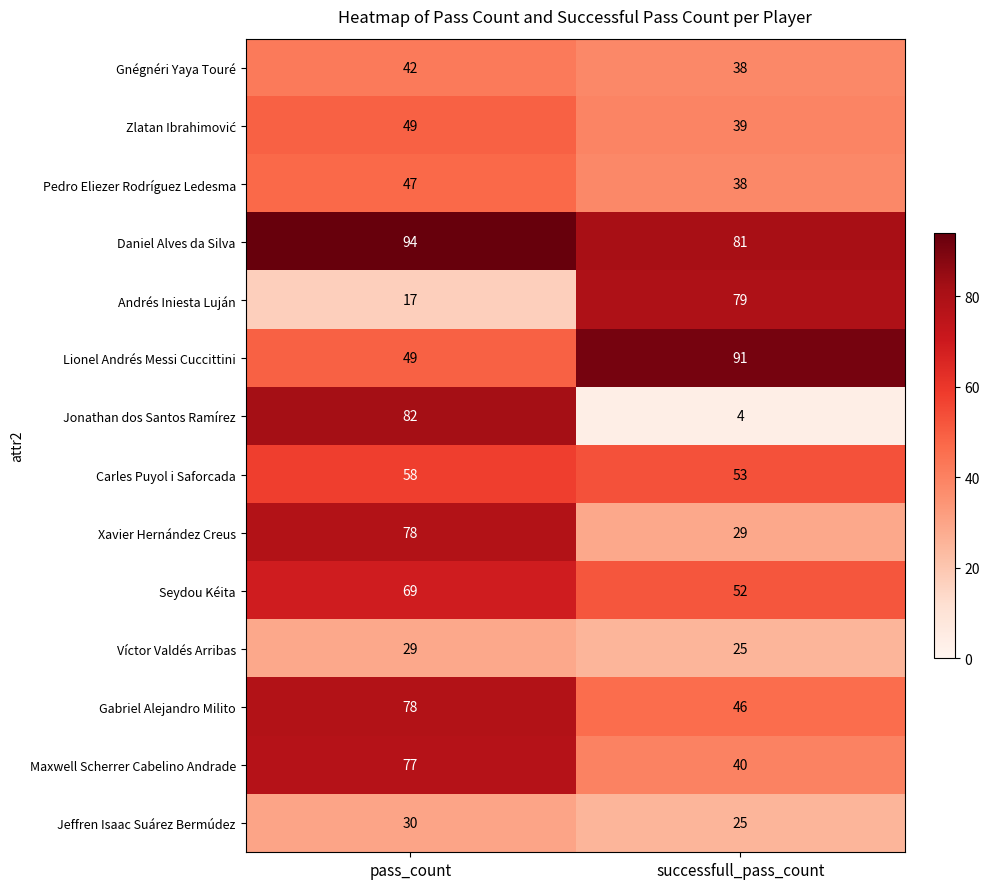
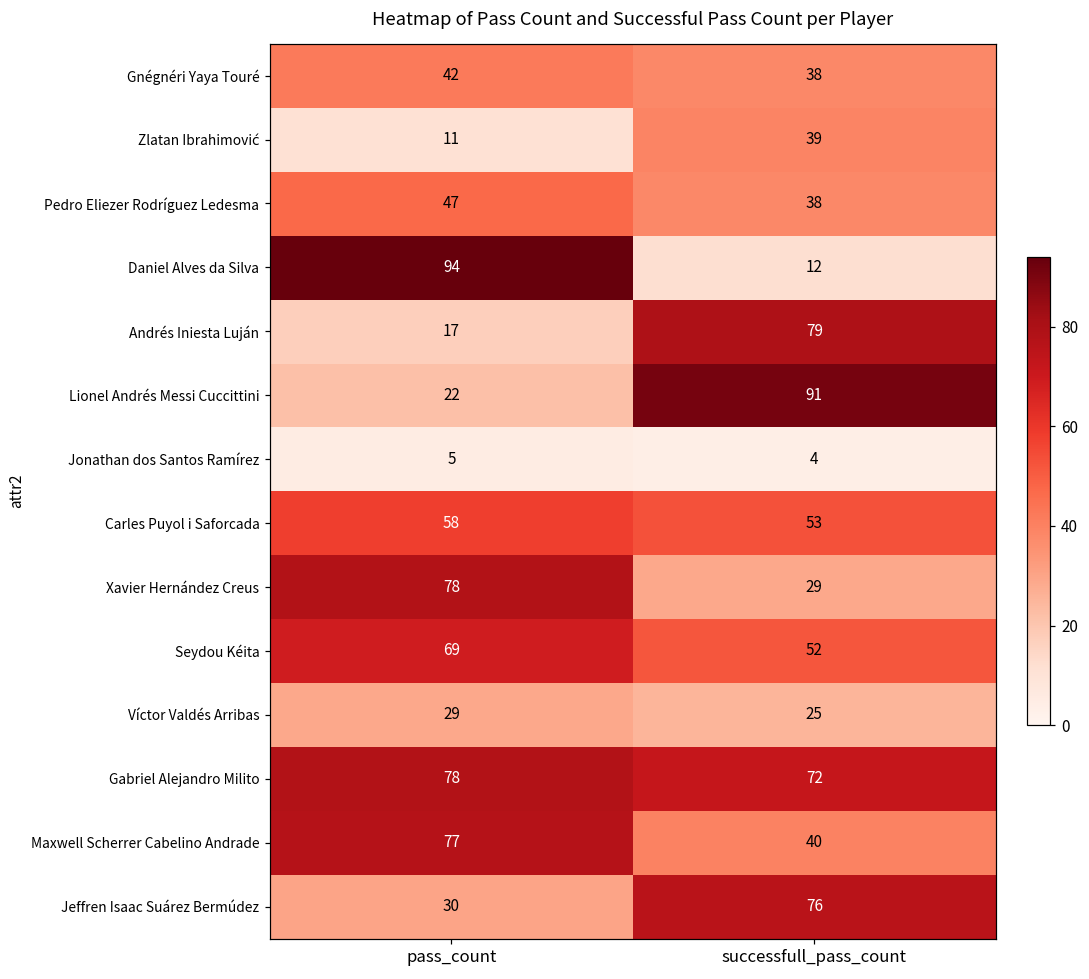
  {
    "Gnégnéri Yaya Touré": {
      "pass_count": 42,
      "successfull_pass_count": 38
    },
    "Zlatan Ibrahimović": {
-     "pass_count": 49,
+     "pass_count": 11,
      "successfull_pass_count": 39
    },
    "Pedro Eliezer Rodríguez Ledesma": {
      "pass_count": 47,
      "successfull_pass_count": 38
    },
    "Daniel Alves da Silva": {
      "pass_count": 94,
-     "successfull_pass_count": 81
+     "successfull_pass_count": 12
    },
    "Andrés Iniesta Luján": {
      "pass_count": 17,
      "successfull_pass_count": 79
    },
    "Lionel Andrés Messi Cuccittini": {
-     "pass_count": 49,
+     "pass_count": 22,
      "successfull_pass_count": 91
    },
    "Jonathan dos Santos Ramírez": {
-     "pass_count": 82,
+     "pass_count": 5,
      "successfull_pass_count": 4
    },
    "Carles Puyol i Saforcada": {
      "pass_count": 58,
      "successfull_pass_count": 53
    },
    "Xavier Hernández Creus": {
      "pass_count": 78,
      "successfull_pass_count": 29
    },
    "Seydou Kéita": {
      "pass_count": 69,
      "successfull_pass_count": 52
    },
    "Víctor Valdés Arribas": {
      "pass_count": 29,
      "successfull_pass_count": 25
    },
    "Gabriel Alejandro Milito": {
      "pass_count": 78,
-     "successfull_pass_count": 46
+     "successfull_pass_count": 72
    },
    "Maxwell Scherrer Cabelino Andrade": {
      "pass_count": 77,
      "successfull_pass_count": 40
    },
    "Jeffren Isaac Suárez Bermúdez": {
      "pass_count": 30,
-     "successfull_pass_count": 25
+     "successfull_pass_count": 76
    }
  }
